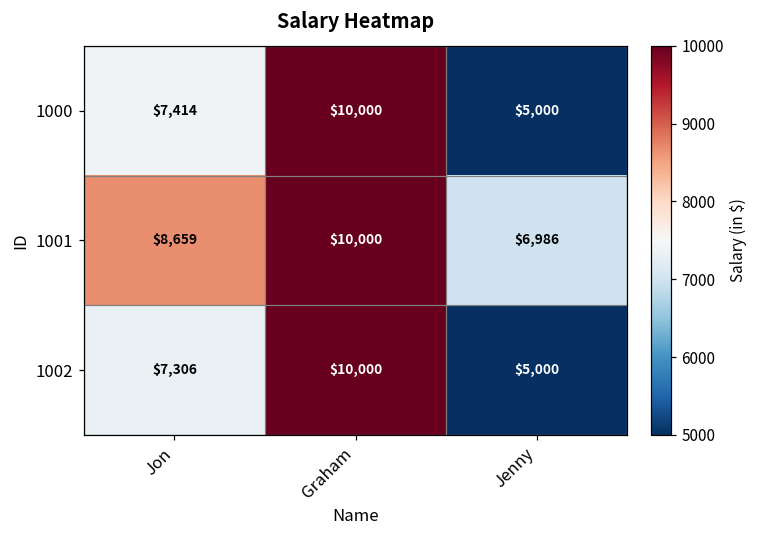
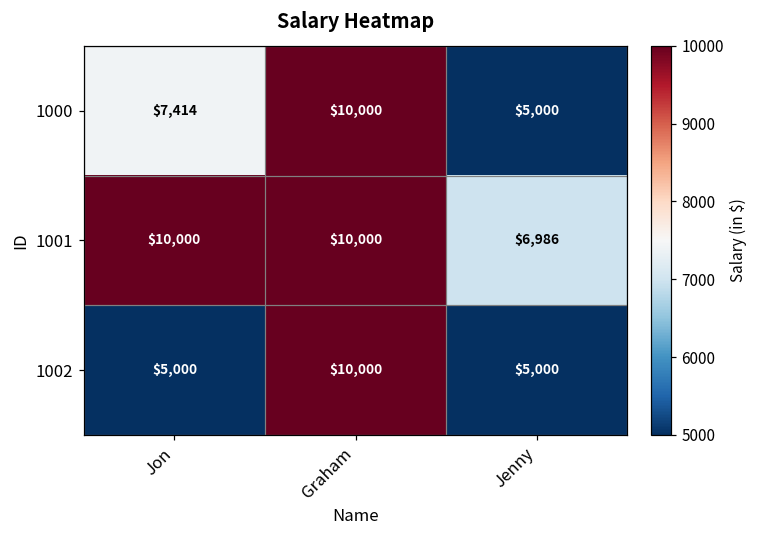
  {
    "1000": {
      "Jon": "$7,414",
      "Graham": "$10,000",
      "Jenny": "$5,000"
    },
    "1001": {
-     "Jon": "$8,659",
+     "Jon": "$10,000",
      "Graham": "$10,000",
      "Jenny": "$6,986"
    },
    "1002": {
-     "Jon": "$7,306",
+     "Jon": "$5,000",
      "Graham": "$10,000",
      "Jenny": "$5,000"
    }
  }
